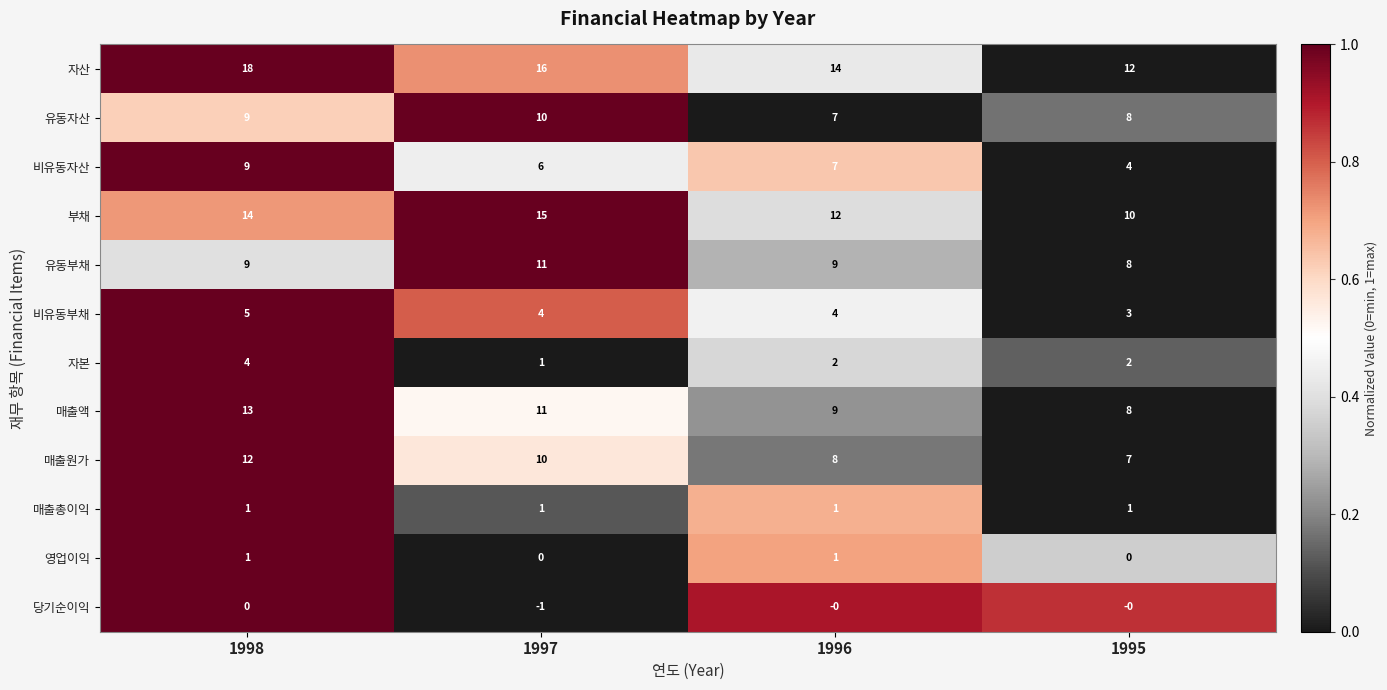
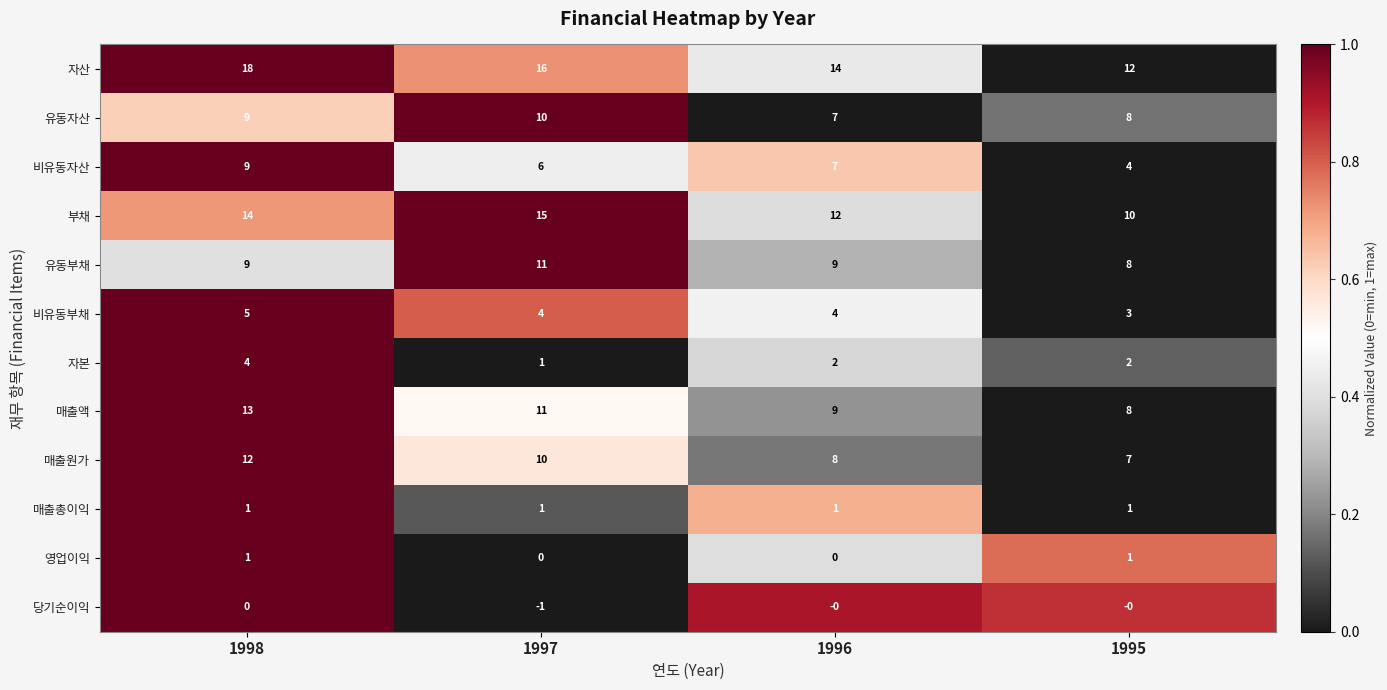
  {
    "자산": {
      "1998": 18,
      "1997": 16,
      "1996": 14,
      "1995": 12
    },
    "유동자산": {
      "1998": 9,
      "1997": 10,
      "1996": 7,
      "1995": 8
    },
    "비유동자산": {
      "1998": 9,
      "1997": 6,
      "1996": 7,
      "1995": 4
    },
    "부채": {
      "1998": 14,
      "1997": 15,
      "1996": 12,
      "1995": 10
    },
    "유동부채": {
      "1998": 9,
      "1997": 11,
      "1996": 9,
      "1995": 8
    },
    "비유동부채": {
      "1998": 5,
      "1997": 4,
      "1996": 4,
      "1995": 3
    },
    "자본": {
      "1998": 4,
      "1997": 1,
      "1996": 2,
      "1995": 2
    },
    "매출액": {
      "1998": 13,
      "1997": 11,
      "1996": 9,
      "1995": 8
    },
    "매출원가": {
      "1998": 12,
      "1997": 10,
      "1996": 8,
      "1995": 7
    },
    "매출총이익": {
      "1998": 1,
      "1997": 1,
      "1996": 1,
      "1995": 1
    },
    "영업이익": {
      "1998": 1,
      "1997": 0,
-     "1996": 1,
-     "1995": 0
+     "1996": 0,
+     "1995": 1
    },
    "당기순이익": {
      "1998": 0,
      "1997": -1,
      "1996": -0,
      "1995": -0
    }
  }
